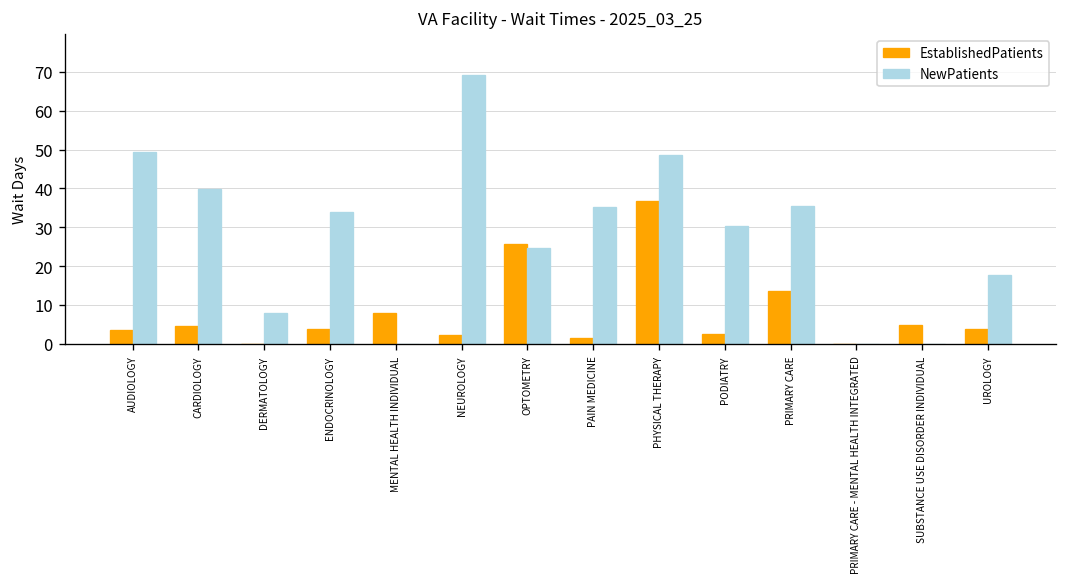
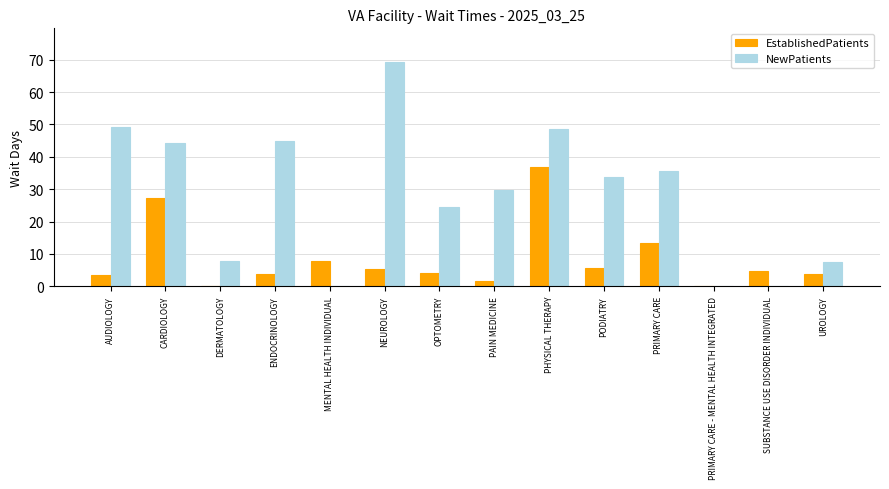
  {
    "EstablishedPatients": {
      "AUDIOLOGY": 4,
-     "CARDIOLOGY": 5,
+     "CARDIOLOGY": 27,
      "DERMATOLOGY": 0,
      "ENDOCRINOLOGY": 4,
      "MENTAL HEALTH INDIVIDUAL": 8,
-     "NEUROLOGY": 2,
-     "OPTOMETRY": 26,
+     "NEUROLOGY": 5,
+     "OPTOMETRY": 4,
      "PAIN MEDICINE": 2,
      "PHYSICAL THERAPY": 37,
-     "PODIATRY": 2,
+     "PODIATRY": 6,
      "PRIMARY CARE": 14,
      "PRIMARY CARE - MENTAL HEALTH INTEGRATED": 0,
      "SUBSTANCE USE DISORDER INDIVIDUAL": 5,
      "UROLOGY": 4
    },
    "NewPatients": {
      "AUDIOLOGY": 49,
-     "CARDIOLOGY": 40,
+     "CARDIOLOGY": 44,
      "DERMATOLOGY": 8,
-     "ENDOCRINOLOGY": 34,
+     "ENDOCRINOLOGY": 45,
      "MENTAL HEALTH INDIVIDUAL": 0,
      "NEUROLOGY": 69,
      "OPTOMETRY": 25,
-     "PAIN MEDICINE": 35,
+     "PAIN MEDICINE": 30,
      "PHYSICAL THERAPY": 49,
-     "PODIATRY": 30,
+     "PODIATRY": 34,
      "PRIMARY CARE": 36,
      "PRIMARY CARE - MENTAL HEALTH INTEGRATED": 0,
      "SUBSTANCE USE DISORDER INDIVIDUAL": 0,
-     "UROLOGY": 18
+     "UROLOGY": 8
    }
  }
